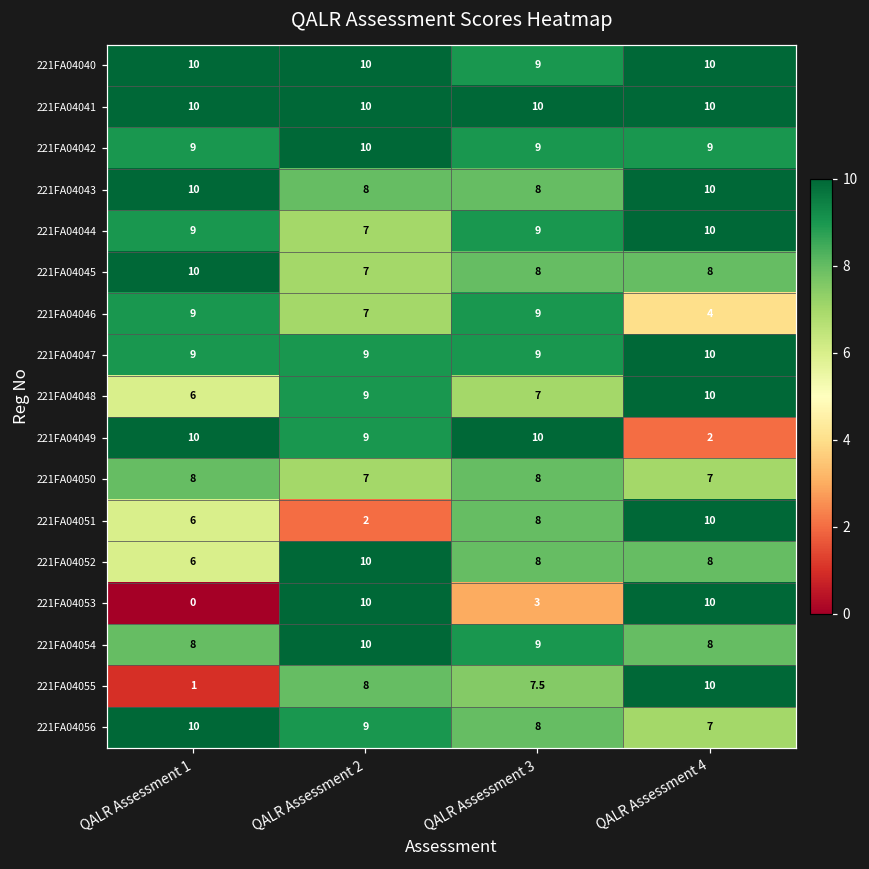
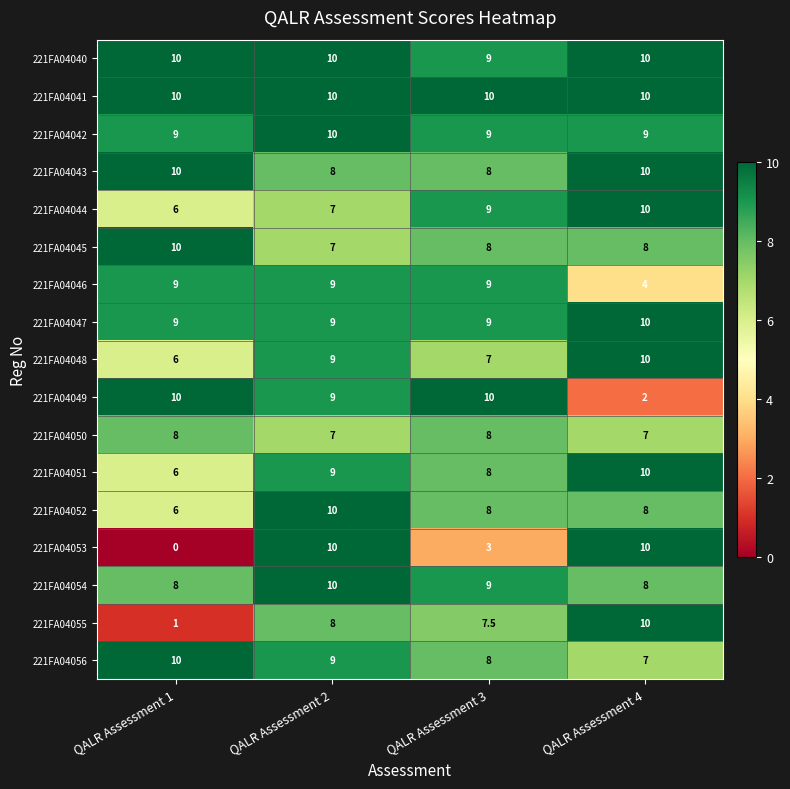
  {
    "221FA04040": {
      "QALR Assessment 1": 10,
      "QALR Assessment 2": 10,
      "QALR Assessment 3": 9,
      "QALR Assessment 4": 10
    },
    "221FA04041": {
      "QALR Assessment 1": 10,
      "QALR Assessment 2": 10,
      "QALR Assessment 3": 10,
      "QALR Assessment 4": 10
    },
    "221FA04042": {
      "QALR Assessment 1": 9,
      "QALR Assessment 2": 10,
      "QALR Assessment 3": 9,
      "QALR Assessment 4": 9
    },
    "221FA04043": {
      "QALR Assessment 1": 10,
      "QALR Assessment 2": 8,
      "QALR Assessment 3": 8,
      "QALR Assessment 4": 10
    },
    "221FA04044": {
-     "QALR Assessment 1": 9,
+     "QALR Assessment 1": 6,
      "QALR Assessment 2": 7,
      "QALR Assessment 3": 9,
      "QALR Assessment 4": 10
    },
    "221FA04045": {
      "QALR Assessment 1": 10,
      "QALR Assessment 2": 7,
      "QALR Assessment 3": 8,
      "QALR Assessment 4": 8
    },
    "221FA04046": {
      "QALR Assessment 1": 9,
-     "QALR Assessment 2": 7,
+     "QALR Assessment 2": 9,
      "QALR Assessment 3": 9,
      "QALR Assessment 4": 4
    },
    "221FA04047": {
      "QALR Assessment 1": 9,
      "QALR Assessment 2": 9,
      "QALR Assessment 3": 9,
      "QALR Assessment 4": 10
    },
    "221FA04048": {
      "QALR Assessment 1": 6,
      "QALR Assessment 2": 9,
      "QALR Assessment 3": 7,
      "QALR Assessment 4": 10
    },
    "221FA04049": {
      "QALR Assessment 1": 10,
      "QALR Assessment 2": 9,
      "QALR Assessment 3": 10,
      "QALR Assessment 4": 2
    },
    "221FA04050": {
      "QALR Assessment 1": 8,
      "QALR Assessment 2": 7,
      "QALR Assessment 3": 8,
      "QALR Assessment 4": 7
    },
    "221FA04051": {
      "QALR Assessment 1": 6,
-     "QALR Assessment 2": 2,
+     "QALR Assessment 2": 9,
      "QALR Assessment 3": 8,
      "QALR Assessment 4": 10
    },
    "221FA04052": {
      "QALR Assessment 1": 6,
      "QALR Assessment 2": 10,
      "QALR Assessment 3": 8,
      "QALR Assessment 4": 8
    },
    "221FA04053": {
      "QALR Assessment 1": 0,
      "QALR Assessment 2": 10,
      "QALR Assessment 3": 3,
      "QALR Assessment 4": 10
    },
    "221FA04054": {
      "QALR Assessment 1": 8,
      "QALR Assessment 2": 10,
      "QALR Assessment 3": 9,
      "QALR Assessment 4": 8
    },
    "221FA04055": {
      "QALR Assessment 1": 1,
      "QALR Assessment 2": 8,
      "QALR Assessment 3": 7.5,
      "QALR Assessment 4": 10
    },
    "221FA04056": {
      "QALR Assessment 1": 10,
      "QALR Assessment 2": 9,
      "QALR Assessment 3": 8,
      "QALR Assessment 4": 7
    }
  }
